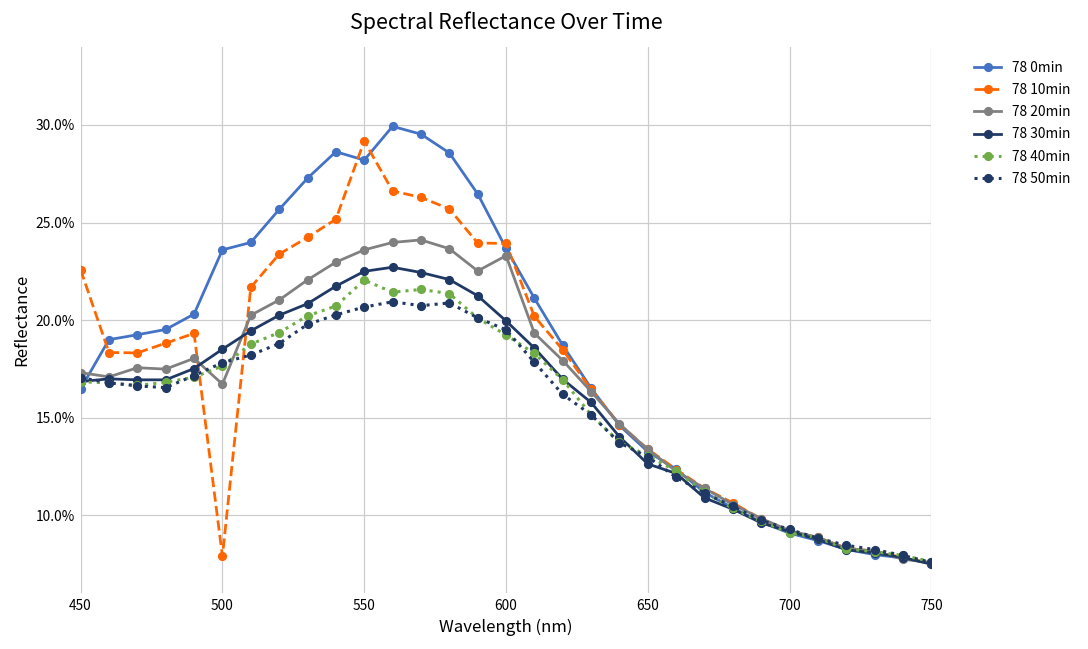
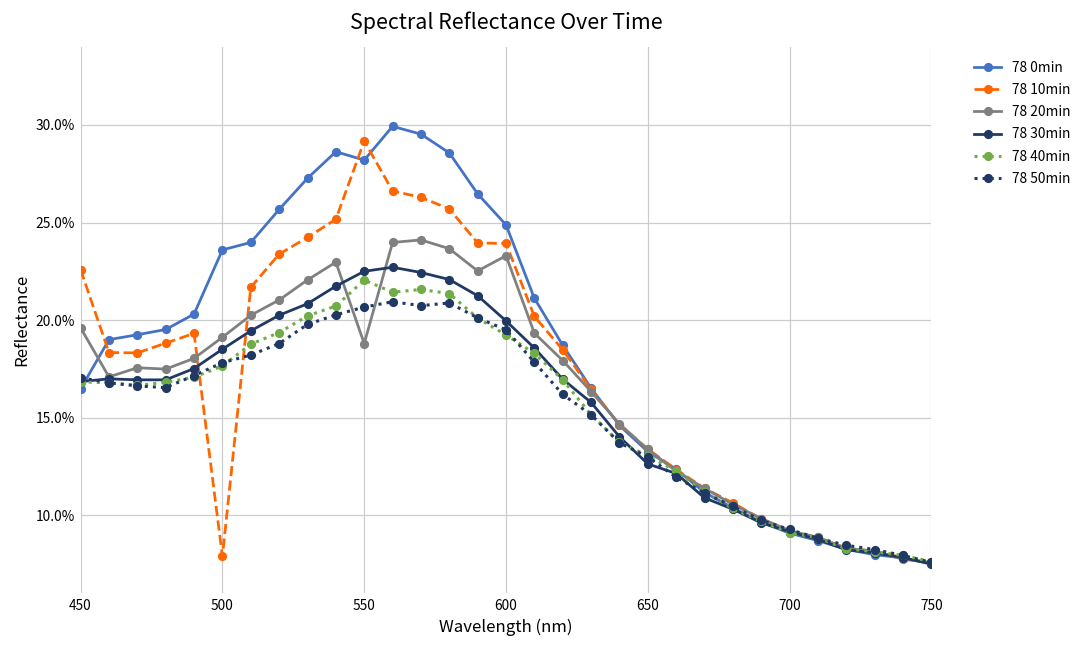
  {
    "78 0min": {
      "450": "16.5%",
      "500": "23.6%",
      "550": "28.2%",
-     "600": "23.7%"
+     "600": "24.9%"
    },
    "78 10min": {
      "450": "22.6%",
      "500": "7.9%",
      "550": "29.2%",
      "600": "23.9%"
    },
    "78 20min": {
-     "450": "17.3%",
-     "500": "16.7%",
-     "550": "23.6%",
+     "450": "19.6%",
+     "500": "19.1%",
+     "550": "18.8%",
      "600": "23.3%"
    },
    "78 40min": {
      "500": "17.7%",
      "550": "22.1%",
      "600": "19.2%"
    }
  }
